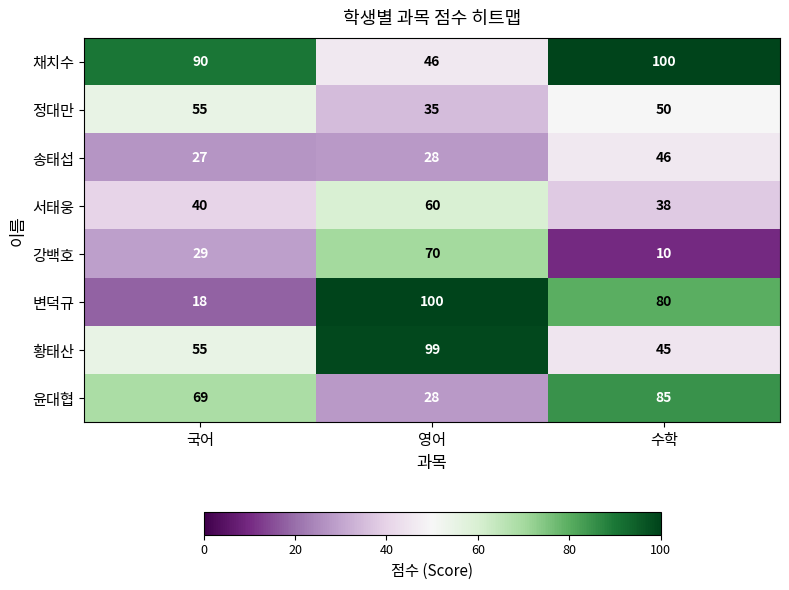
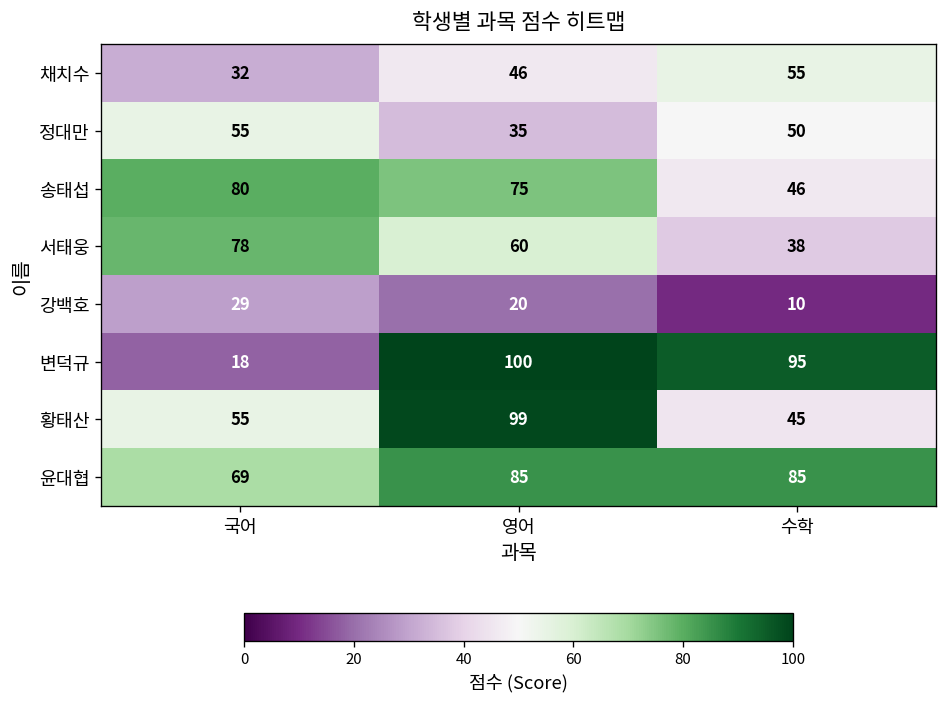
  {
    "채치수": {
-     "국어": 90,
+     "국어": 32,
      "영어": 46,
-     "수학": 100
+     "수학": 55
    },
    "정대만": {
      "국어": 55,
      "영어": 35,
      "수학": 50
    },
    "송태섭": {
-     "국어": 27,
-     "영어": 28,
+     "국어": 80,
+     "영어": 75,
      "수학": 46
    },
    "서태웅": {
-     "국어": 40,
+     "국어": 78,
      "영어": 60,
      "수학": 38
    },
    "강백호": {
      "국어": 29,
-     "영어": 70,
+     "영어": 20,
      "수학": 10
    },
    "변덕규": {
      "국어": 18,
      "영어": 100,
-     "수학": 80
+     "수학": 95
    },
    "황태산": {
      "국어": 55,
      "영어": 99,
      "수학": 45
    },
    "윤대협": {
      "국어": 69,
-     "영어": 28,
+     "영어": 85,
      "수학": 85
    }
  }
